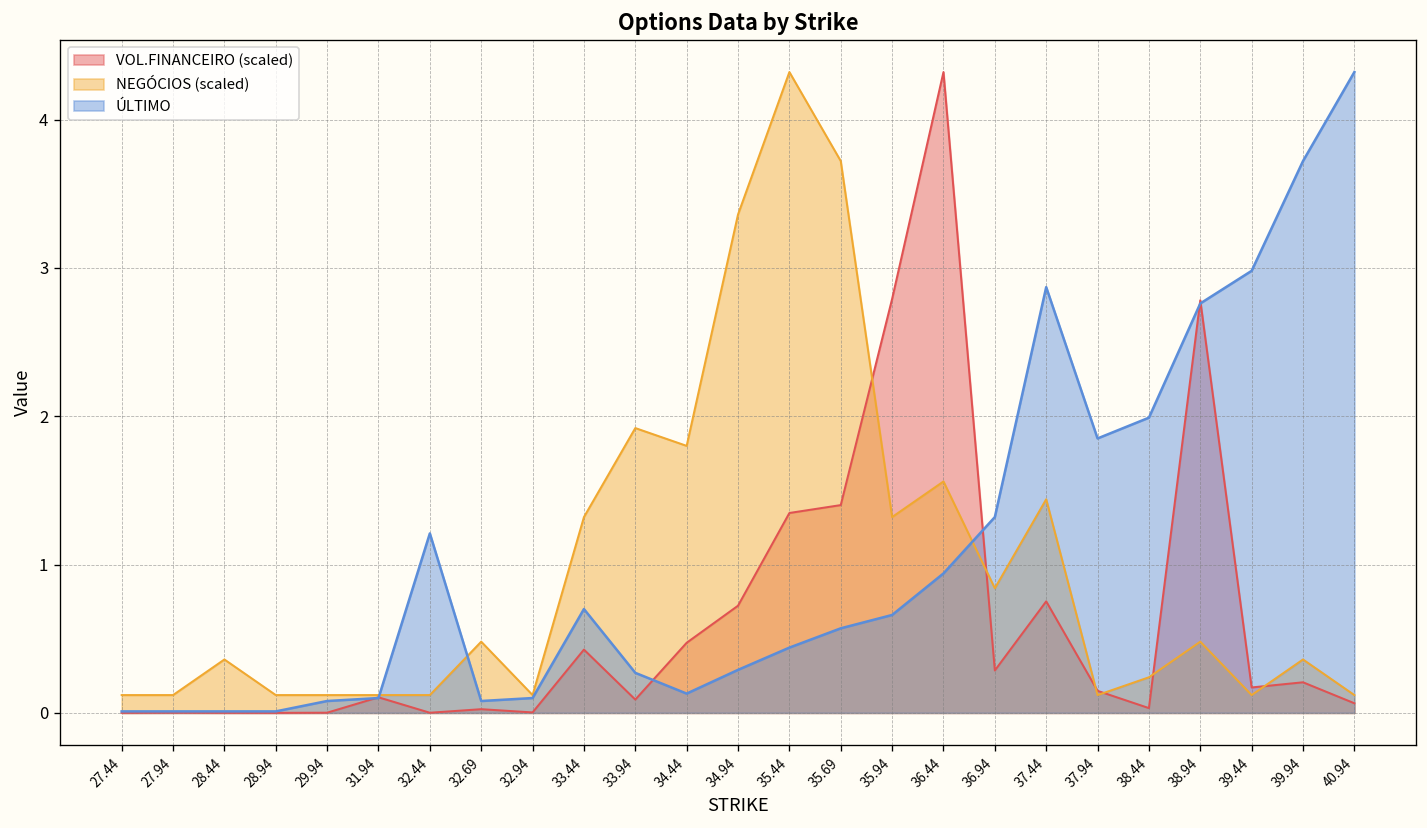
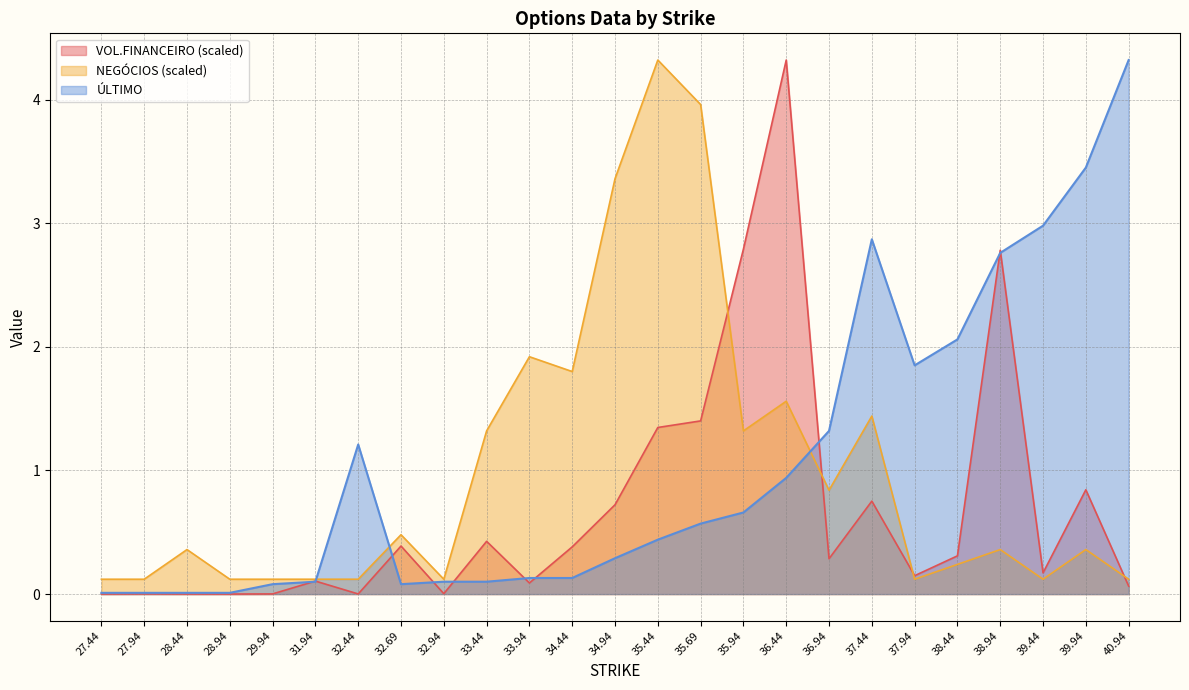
  {
    "VOL.FINANCEIRO (scaled)": {
      "29.94": 0.00,
      "32.44": 0.00,
-     "32.69": 0.02,
+     "32.69": 0.39,
      "32.94": 0.00,
      "33.44": 0.43,
      "33.94": 0.09,
-     "34.44": 0.47,
+     "34.44": 0.38,
      "34.94": 0.72,
      "35.44": 1.35,
      "35.69": 1.40,
      "35.94": 2.79,
      "36.44": 4.32,
      "36.94": 0.29,
      "37.44": 0.75,
      "37.94": 0.15,
-     "38.44": 0.03,
+     "38.44": 0.31,
      "38.94": 2.78,
      "39.44": 0.17,
-     "39.94": 0.21,
+     "39.94": 0.84,
      "40.94": 0.06
    },
    "NEGÓCIOS (scaled)": {
      "27.44": 0.12,
      "27.94": 0.12,
      "28.44": 0.36,
      "28.94": 0.12,
      "29.94": 0.12,
      "32.44": 0.12,
      "32.69": 0.48,
      "33.44": 1.32,
      "33.94": 1.92,
      "34.44": 1.80,
      "34.94": 3.36,
      "35.44": 4.32,
-     "35.69": 3.72,
+     "35.69": 3.96,
      "35.94": 1.32,
      "36.44": 1.56,
      "36.94": 0.84,
      "37.44": 1.44,
      "37.94": 0.12,
      "38.44": 0.24,
-     "38.94": 0.48,
+     "38.94": 0.36,
      "39.44": 0.12,
      "39.94": 0.36,
      "40.94": 0.12
    },
    "ÚLTIMO": {
      "29.94": 0.08,
      "32.44": 1.21,
      "32.69": 0.08,
-     "33.44": 0.7,
-     "33.94": 0.27,
+     "33.44": 0.1,
+     "33.94": 0.13,
      "34.44": 0.13,
      "34.94": 0.29,
      "35.44": 0.44,
      "35.69": 0.57,
      "35.94": 0.66,
      "36.44": 0.94,
      "36.94": 1.32,
      "37.44": 2.87,
      "37.94": 1.85,
-     "38.44": 1.99,
+     "38.44": 2.06,
      "38.94": 2.76,
      "39.44": 2.98,
-     "39.94": 3.72,
+     "39.94": 3.45,
      "40.94": 4.32
    }
  }
